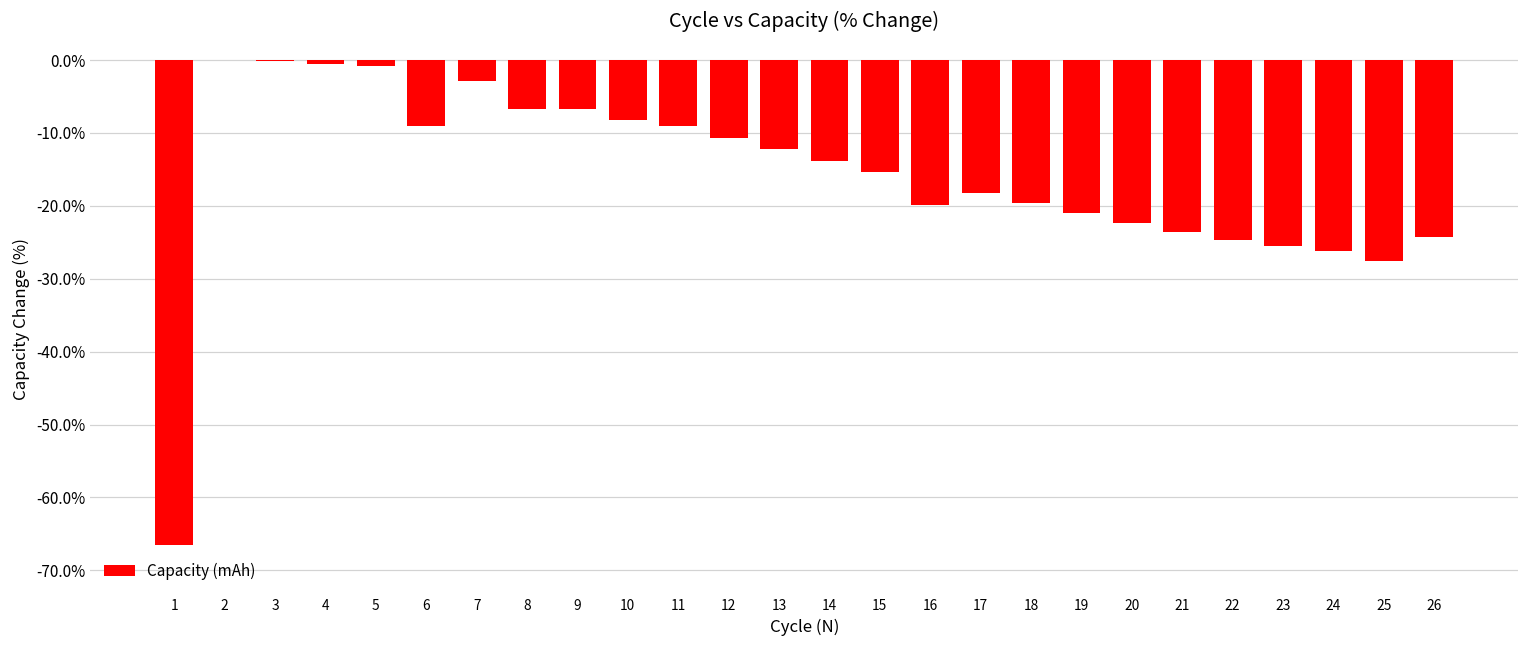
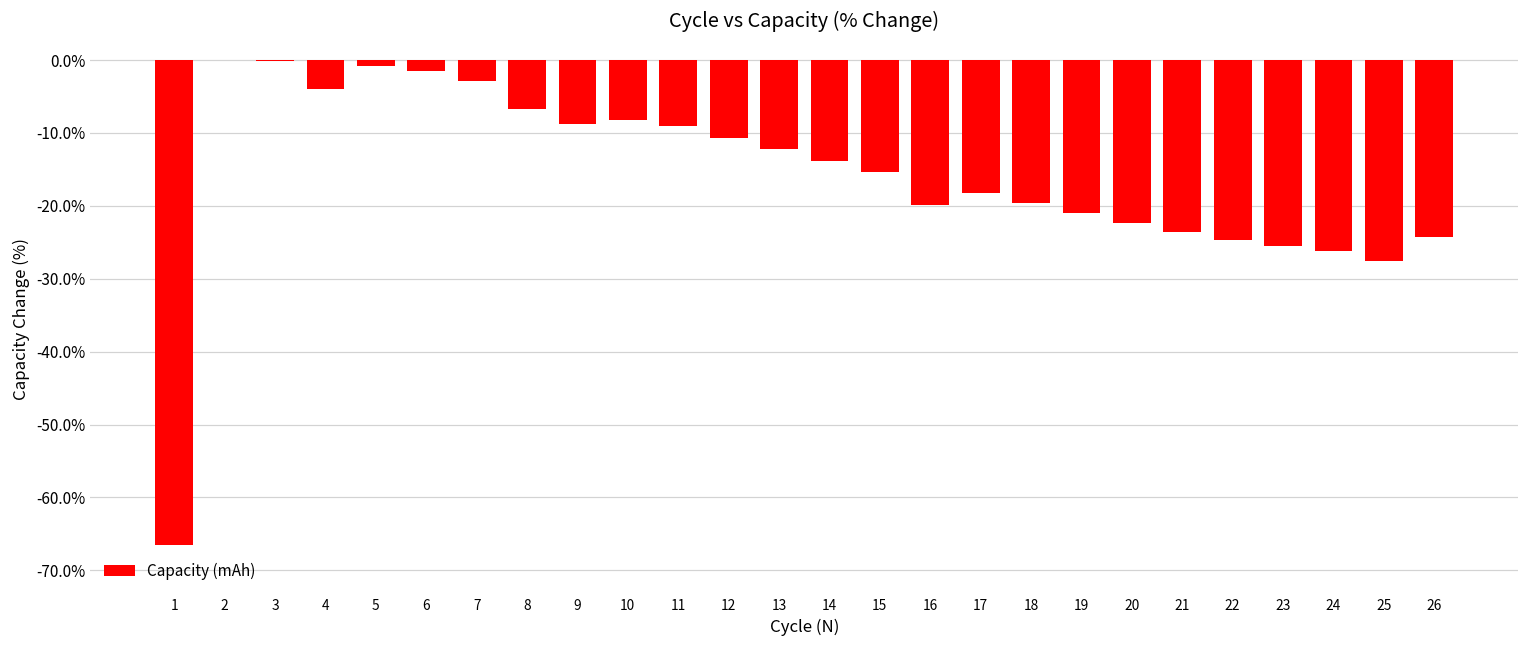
  {
    "1": "-66%",
    "2": "0%",
-   "4": "0%",
+   "4": "-4%",
    "5": "-1%",
-   "6": "-9%",
+   "6": "-2%",
    "7": "-3%",
    "8": "-7%",
-   "9": "-7%",
+   "9": "-9%",
    "10": "-8%",
    "11": "-9%",
    "12": "-11%",
    "13": "-12%",
    "14": "-14%",
    "15": "-15%",
    "16": "-20%",
    "17": "-18%",
    "18": "-20%",
    "19": "-21%",
    "20": "-22%",
    "21": "-24%",
    "22": "-25%",
    "23": "-26%",
    "24": "-26%",
    "25": "-28%",
    "26": "-24%"
  }
